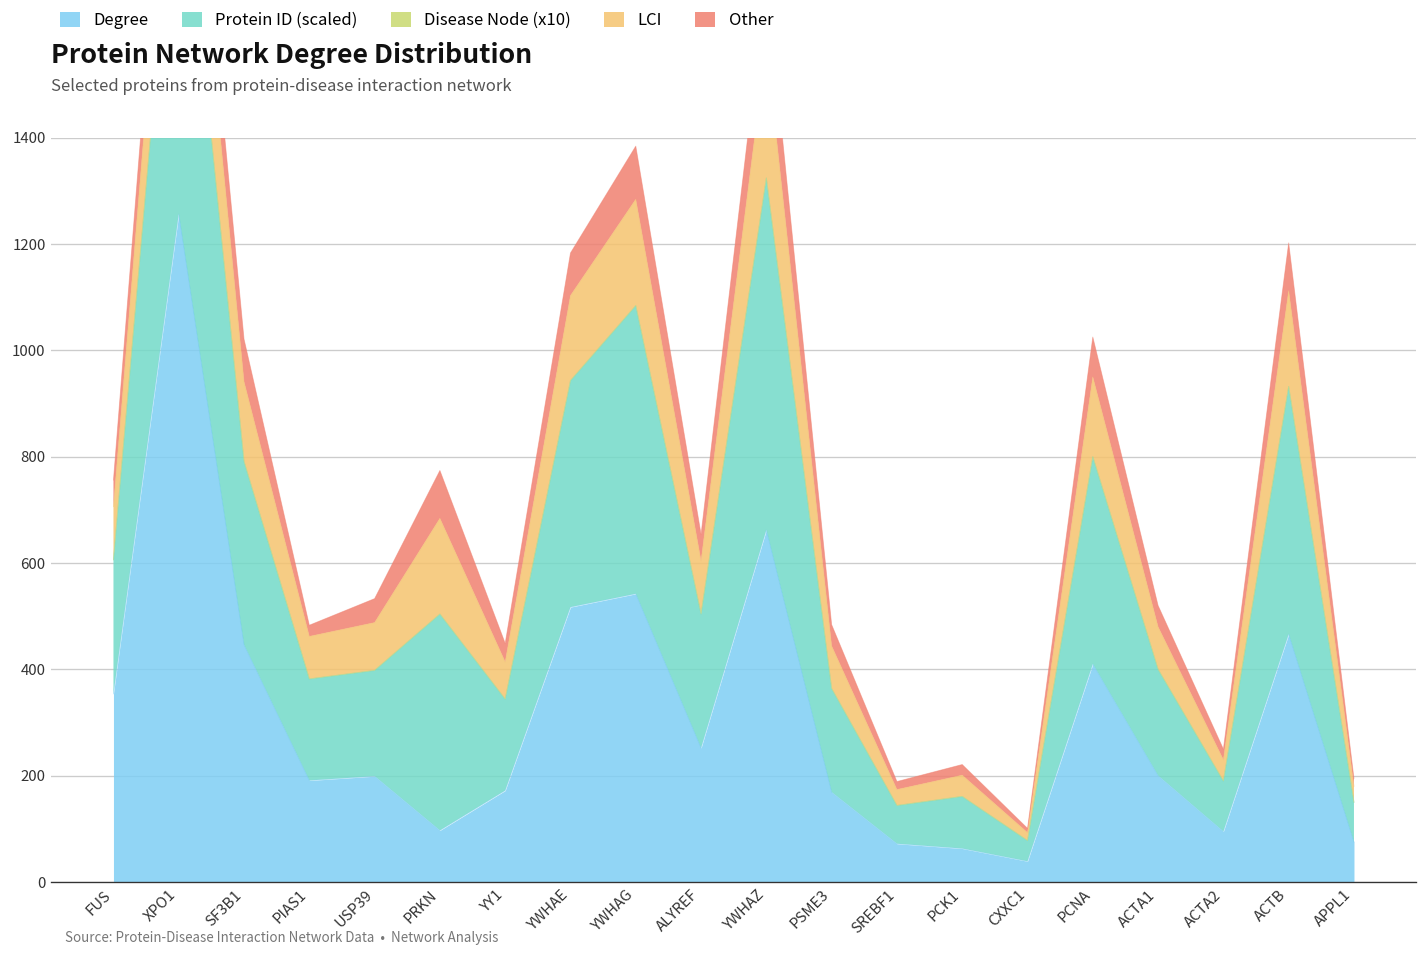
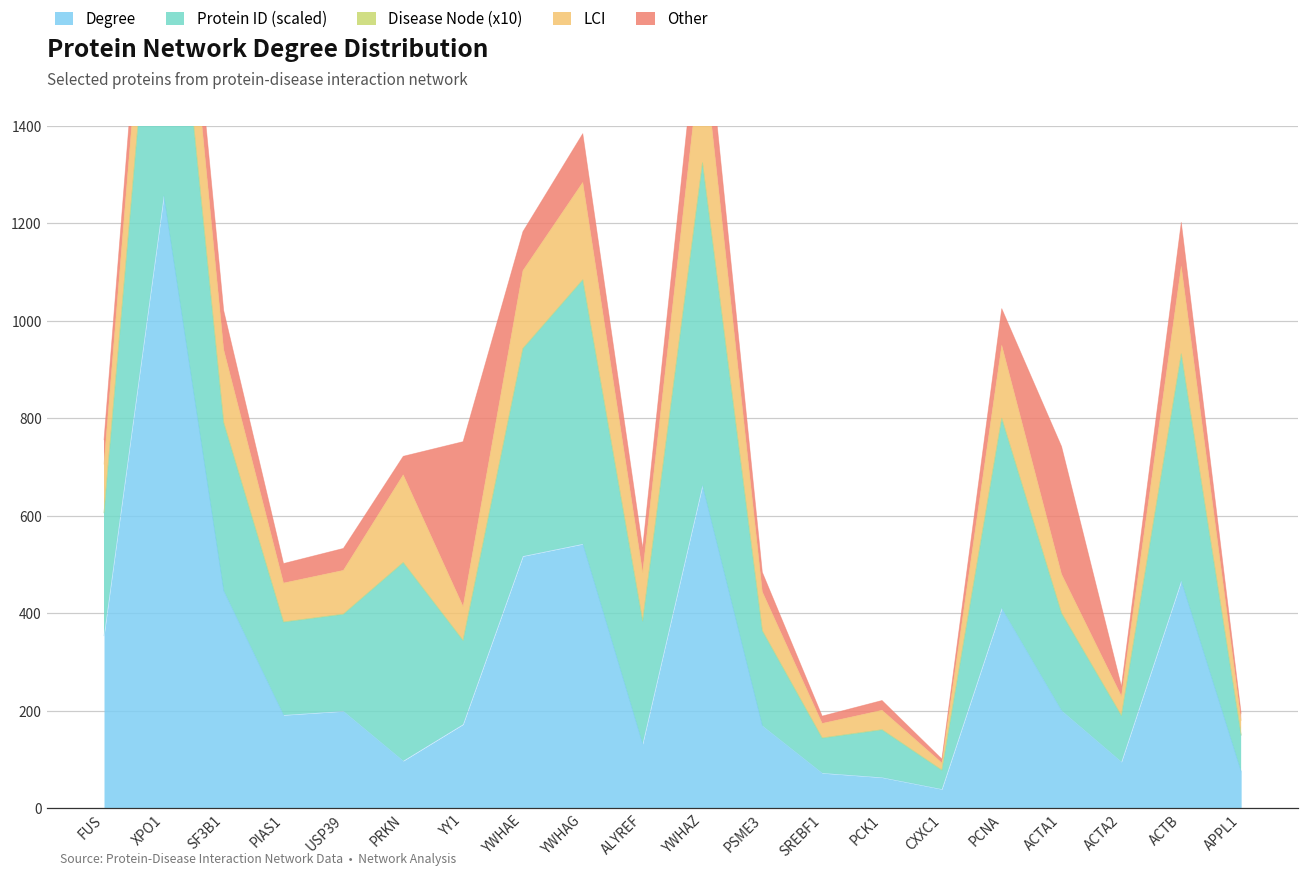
  {
    "Degree": {
      "FUS": 350,
      "XPO1": 1260,
      "SF3B1": 450,
      "PIAS1": 190,
      "USP39": 200,
      "PRKN": 100,
      "YY1": 170,
      "YWHAE": 520,
      "YWHAG": 540,
-     "ALYREF": 250,
+     "ALYREF": 130,
      "YWHAZ": 660,
      "PSME3": 170,
      "SREBF1": 70,
      "PCK1": 60,
      "CXXC1": 40,
      "PCNA": 410,
      "ACTA1": 200,
      "ACTA2": 100,
      "ACTB": 470,
      "APPL1": 80
    },
    "Other": {
      "FUS": 50,
      "SF3B1": 80,
-     "PIAS1": 20,
+     "PIAS1": 40,
      "USP39": 50,
-     "PRKN": 90,
-     "YY1": 40,
+     "PRKN": 40,
+     "YY1": 340,
      "YWHAE": 80,
      "YWHAG": 100,
      "ALYREF": 50,
      "PSME3": 40,
      "SREBF1": 20,
      "PCK1": 20,
      "CXXC1": 10,
      "PCNA": 80,
-     "ACTA1": 40,
+     "ACTA1": 260,
      "ACTA2": 20,
      "ACTB": 90,
      "APPL1": 20
    }
  }
